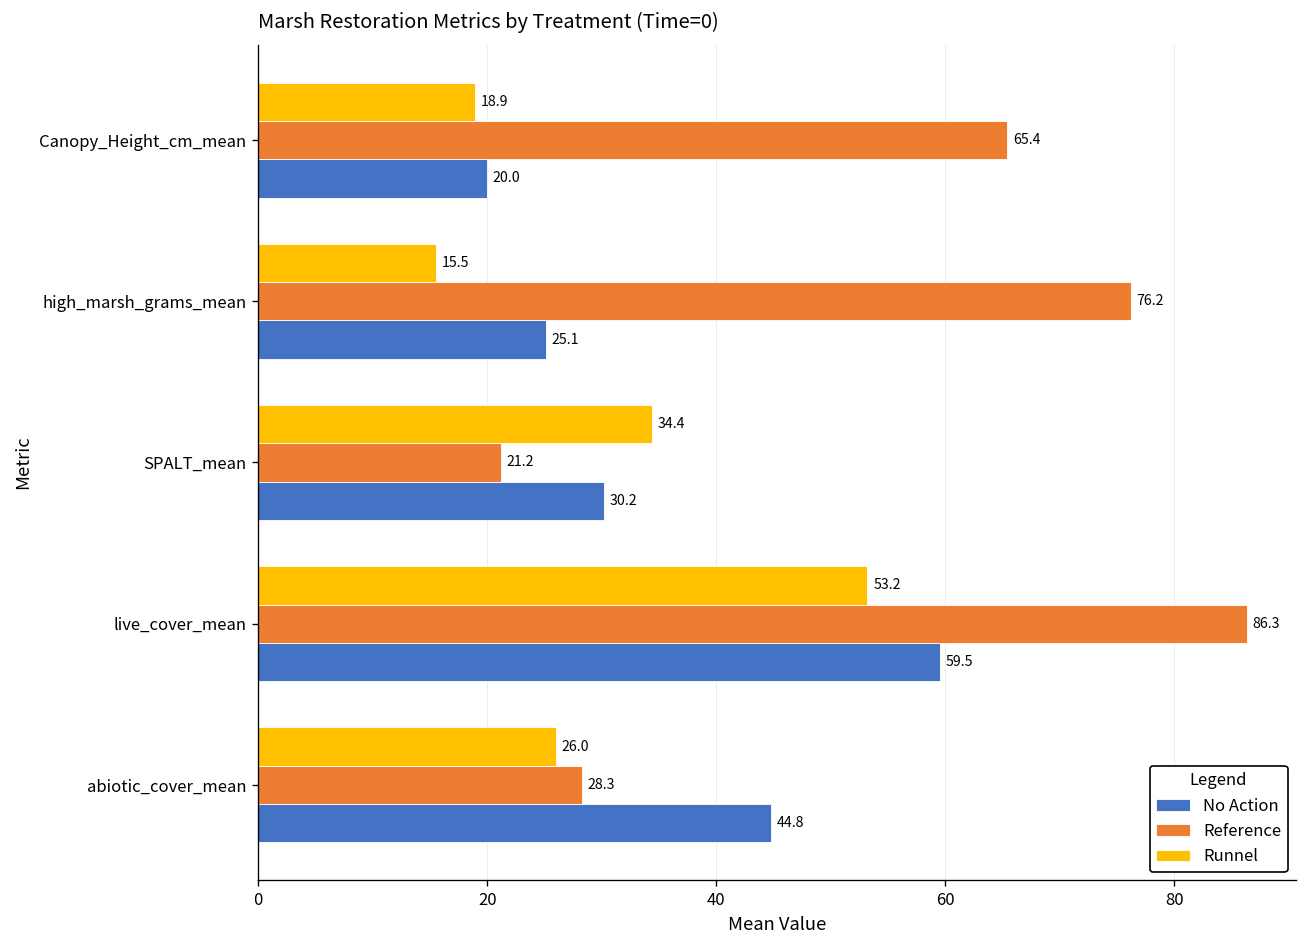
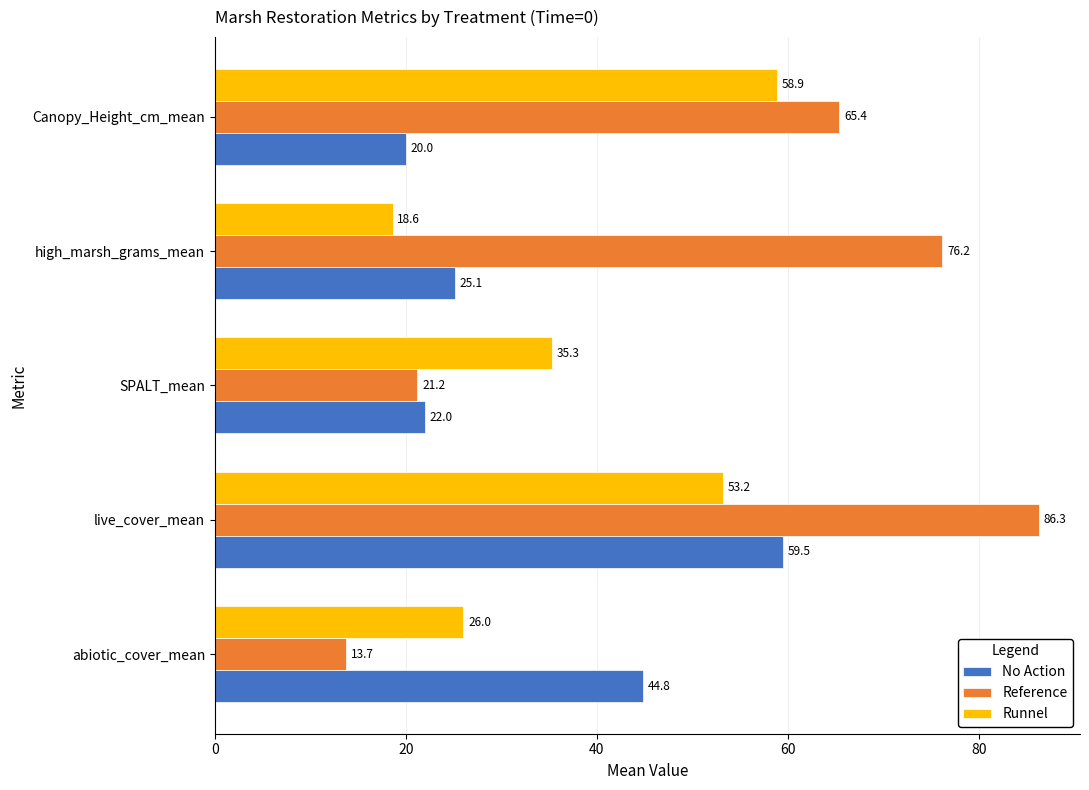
  {
    "No Action": {
      "Canopy_Height_cm_mean": 20.0,
      "high_marsh_grams_mean": 25.1,
-     "SPALT_mean": 30.2,
+     "SPALT_mean": 22.0,
      "live_cover_mean": 59.5,
      "abiotic_cover_mean": 44.8
    },
    "Reference": {
      "Canopy_Height_cm_mean": 65.4,
      "high_marsh_grams_mean": 76.2,
      "SPALT_mean": 21.2,
      "live_cover_mean": 86.3,
-     "abiotic_cover_mean": 28.3
+     "abiotic_cover_mean": 13.7
    },
    "Runnel": {
-     "Canopy_Height_cm_mean": 18.9,
-     "high_marsh_grams_mean": 15.5,
-     "SPALT_mean": 34.4,
+     "Canopy_Height_cm_mean": 58.9,
+     "high_marsh_grams_mean": 18.6,
+     "SPALT_mean": 35.3,
      "live_cover_mean": 53.2,
      "abiotic_cover_mean": 26.0
    }
  }
